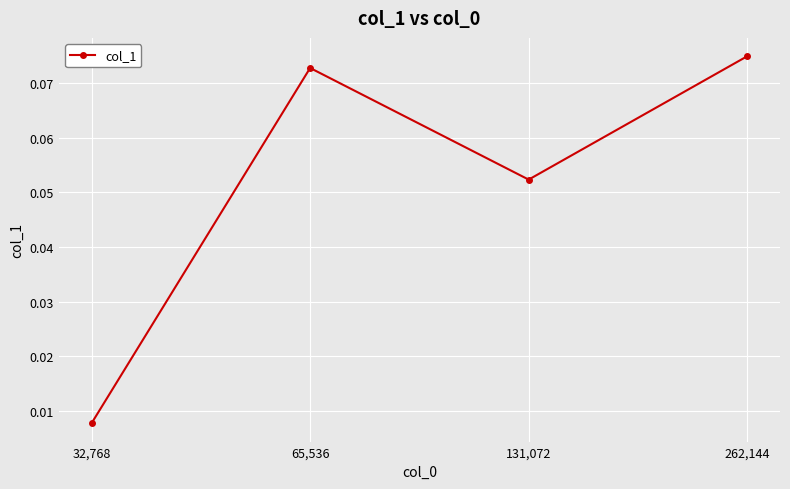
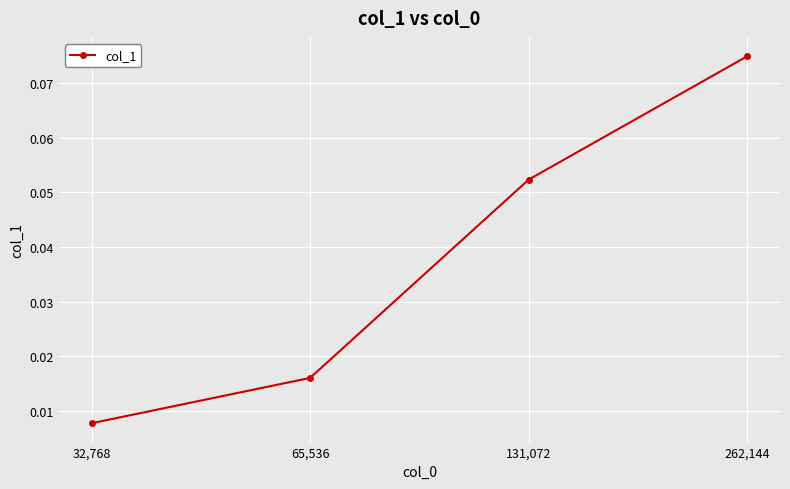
  {
    "32,768": 0.008,
-   "65,536": 0.073,
+   "65,536": 0.016,
    "131,072": 0.052,
    "262,144": 0.075
  }
